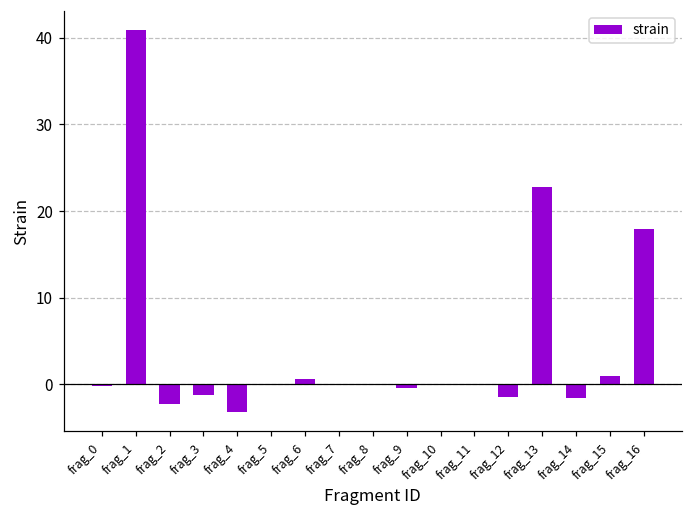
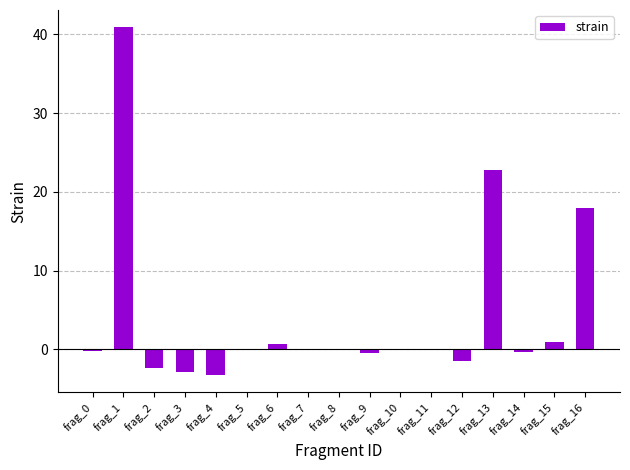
  {
    "frag_1": 41,
    "frag_2": -2,
-   "frag_3": -1,
+   "frag_3": -3,
    "frag_4": -3,
    "frag_6": 1,
    "frag_9": 0,
    "frag_12": -2,
    "frag_13": 23,
-   "frag_14": -2,
+   "frag_14": 0,
    "frag_15": 1,
    "frag_16": 18
  }
